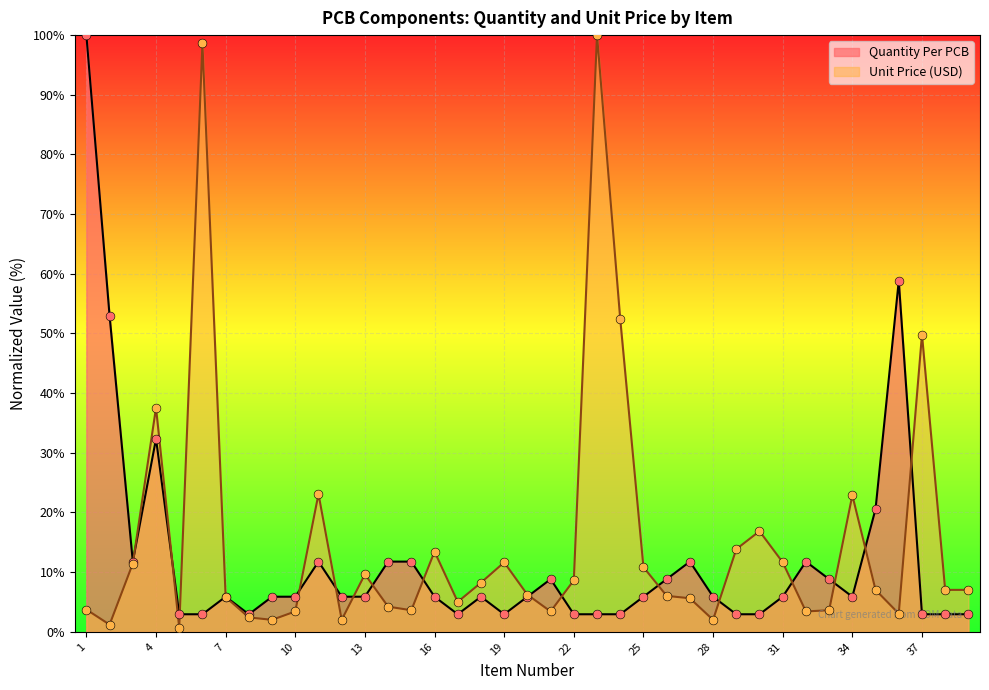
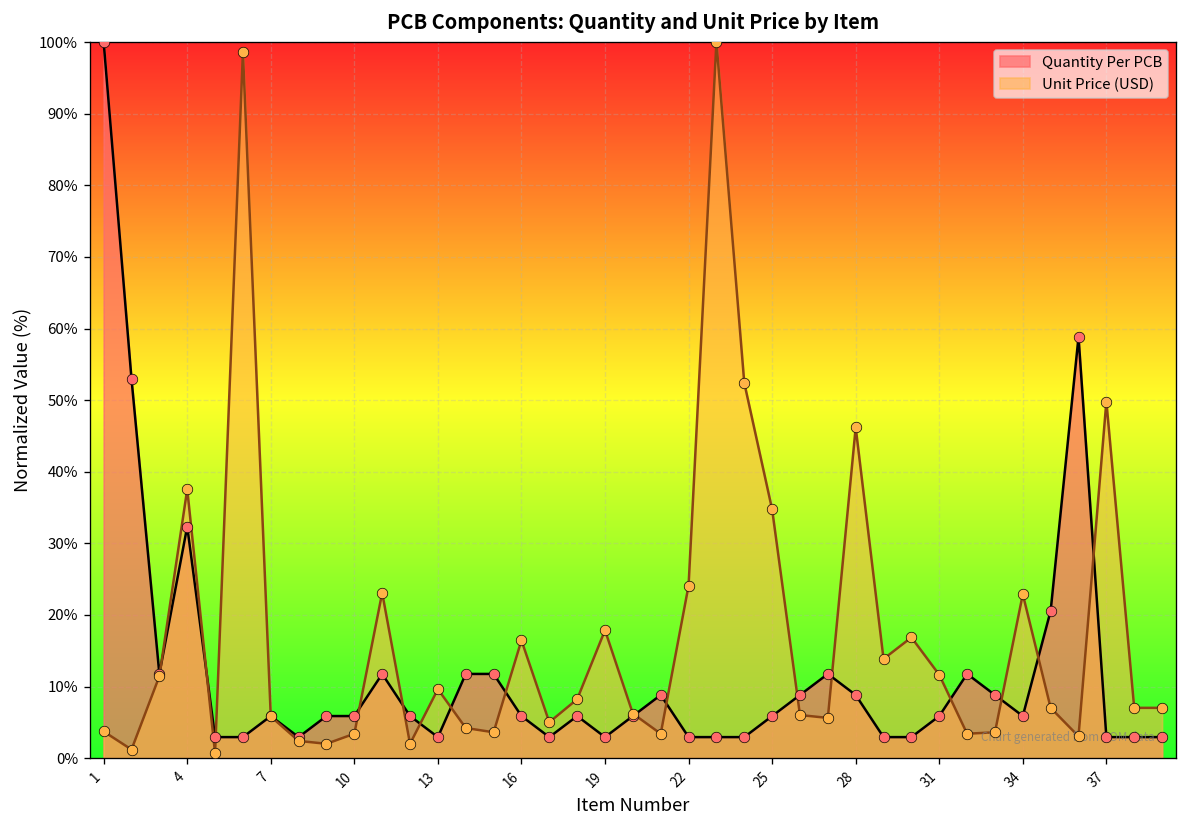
  {
    "Quantity Per PCB": {
      "1": "100%",
      "4": "32%",
      "10": "6%",
-     "13": "6%",
+     "13": "3%",
      "16": "6%",
      "19": "3%",
      "22": "3%",
      "25": "6%",
-     "28": "6%",
+     "28": "9%",
      "31": "6%",
      "34": "6%",
      "37": "3%"
    },
    "Unit Price (USD)": {
      "1": "4%",
      "4": "38%",
      "10": "3%",
      "13": "10%",
-     "16": "13%",
-     "19": "12%",
-     "22": "9%",
-     "25": "11%",
-     "28": "2%",
+     "16": "16%",
+     "19": "18%",
+     "22": "24%",
+     "25": "35%",
+     "28": "46%",
      "31": "12%",
      "34": "23%",
      "37": "50%"
    }
  }
